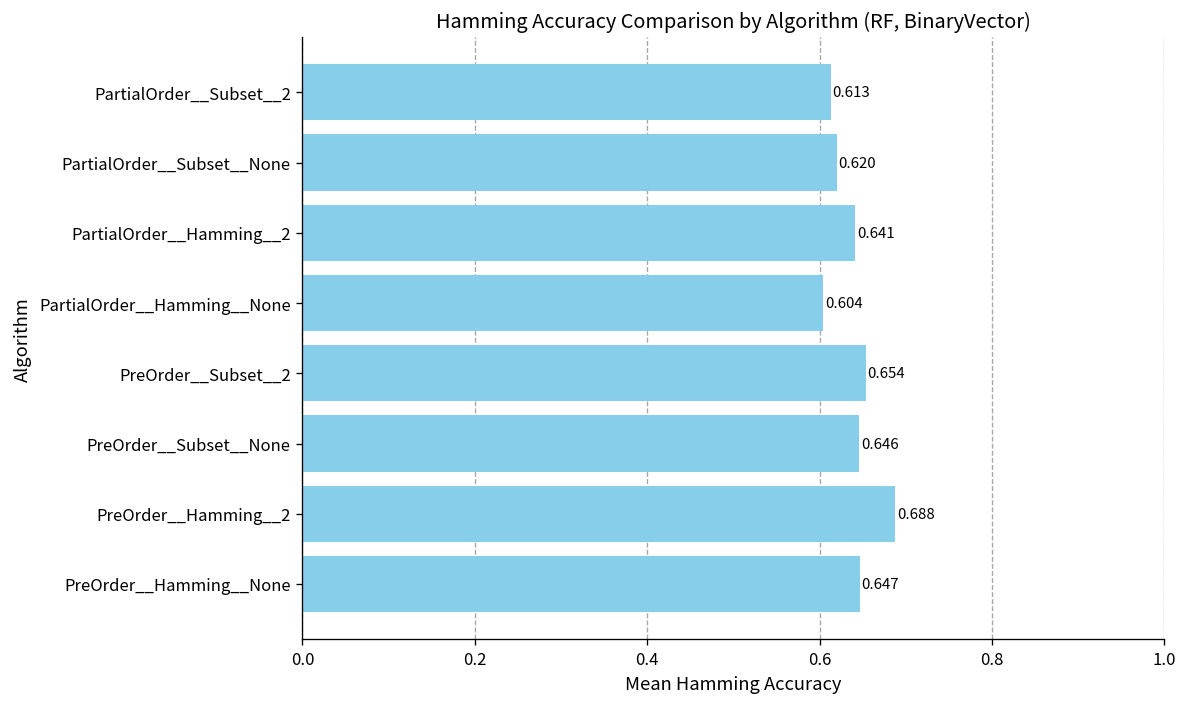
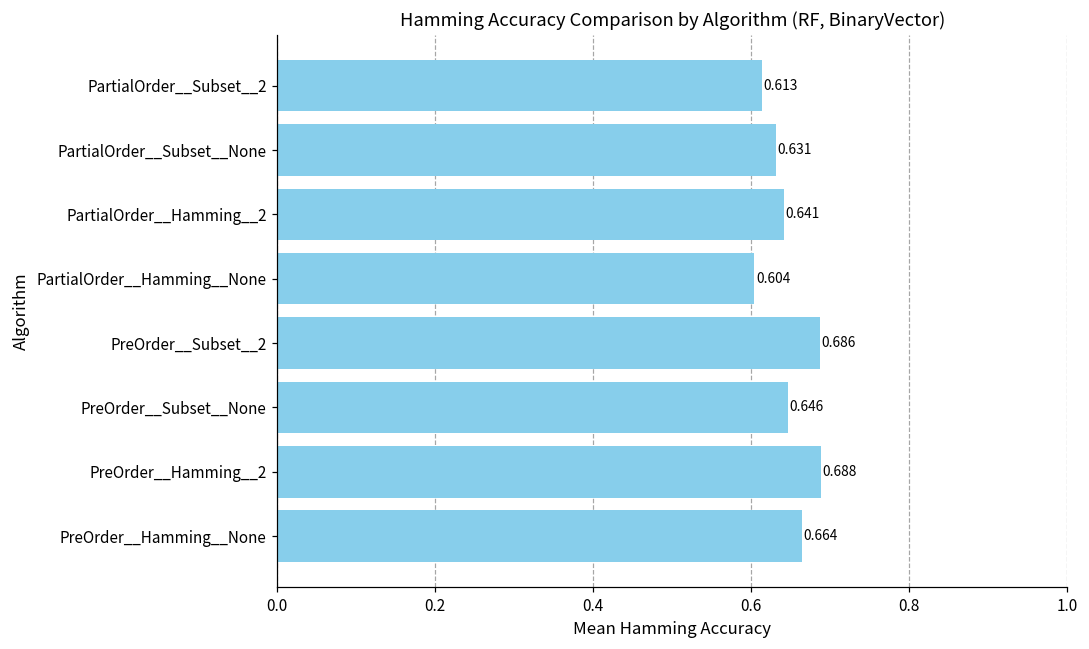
  {
    "PartialOrder__Subset__2": 0.613,
-   "PartialOrder__Subset__None": 0.620,
+   "PartialOrder__Subset__None": 0.631,
    "PartialOrder__Hamming__2": 0.641,
    "PartialOrder__Hamming__None": 0.604,
-   "PreOrder__Subset__2": 0.654,
+   "PreOrder__Subset__2": 0.686,
    "PreOrder__Subset__None": 0.646,
    "PreOrder__Hamming__2": 0.688,
-   "PreOrder__Hamming__None": 0.647
+   "PreOrder__Hamming__None": 0.664
  }
